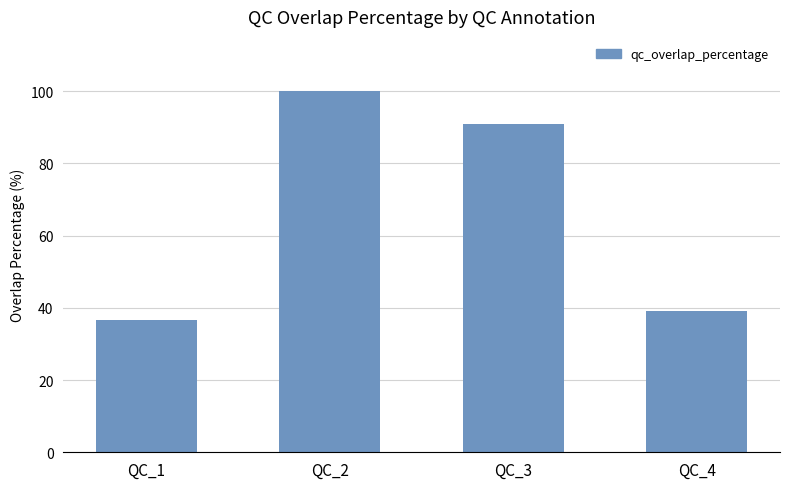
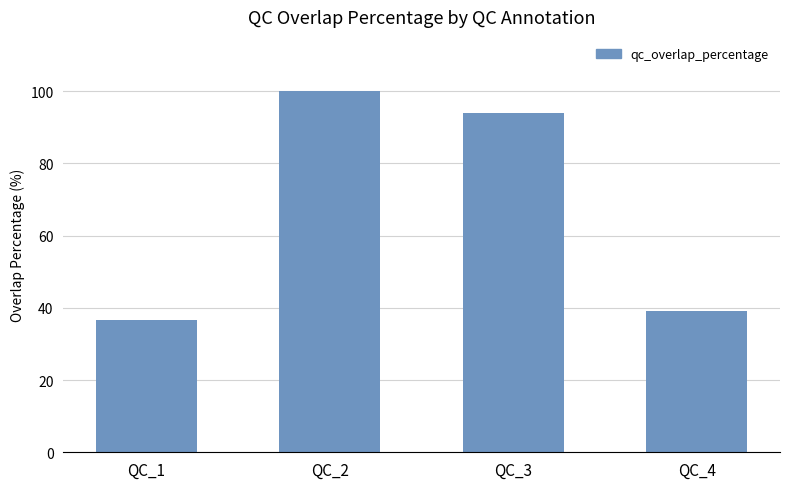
  {
    "QC_1": 37,
    "QC_2": 100,
-   "QC_3": 91,
+   "QC_3": 94,
    "QC_4": 39
  }
